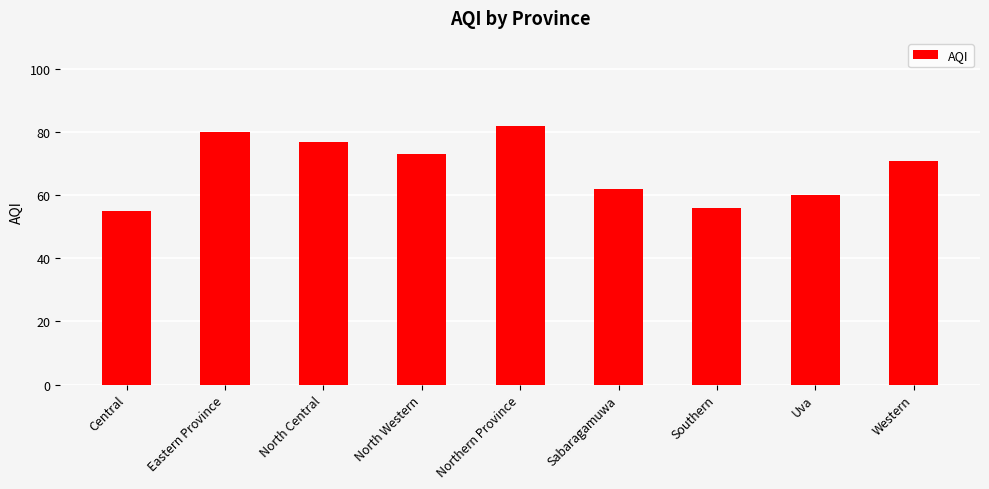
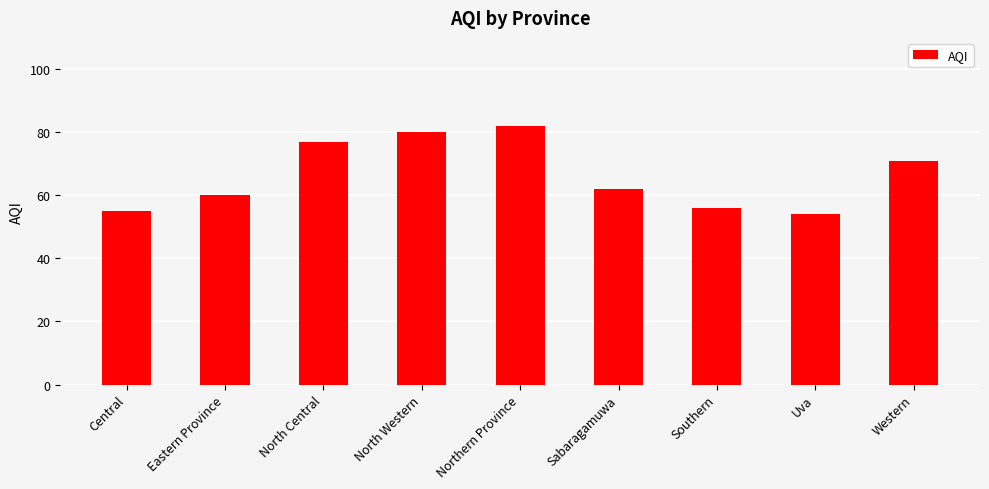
  {
    "Central": 55,
-   "Eastern Province": 80,
+   "Eastern Province": 60,
    "North Central": 77,
-   "North Western": 73,
+   "North Western": 80,
    "Northern Province": 82,
    "Sabaragamuwa": 62,
    "Southern": 56,
-   "Uva": 60,
+   "Uva": 54,
    "Western": 71
  }
